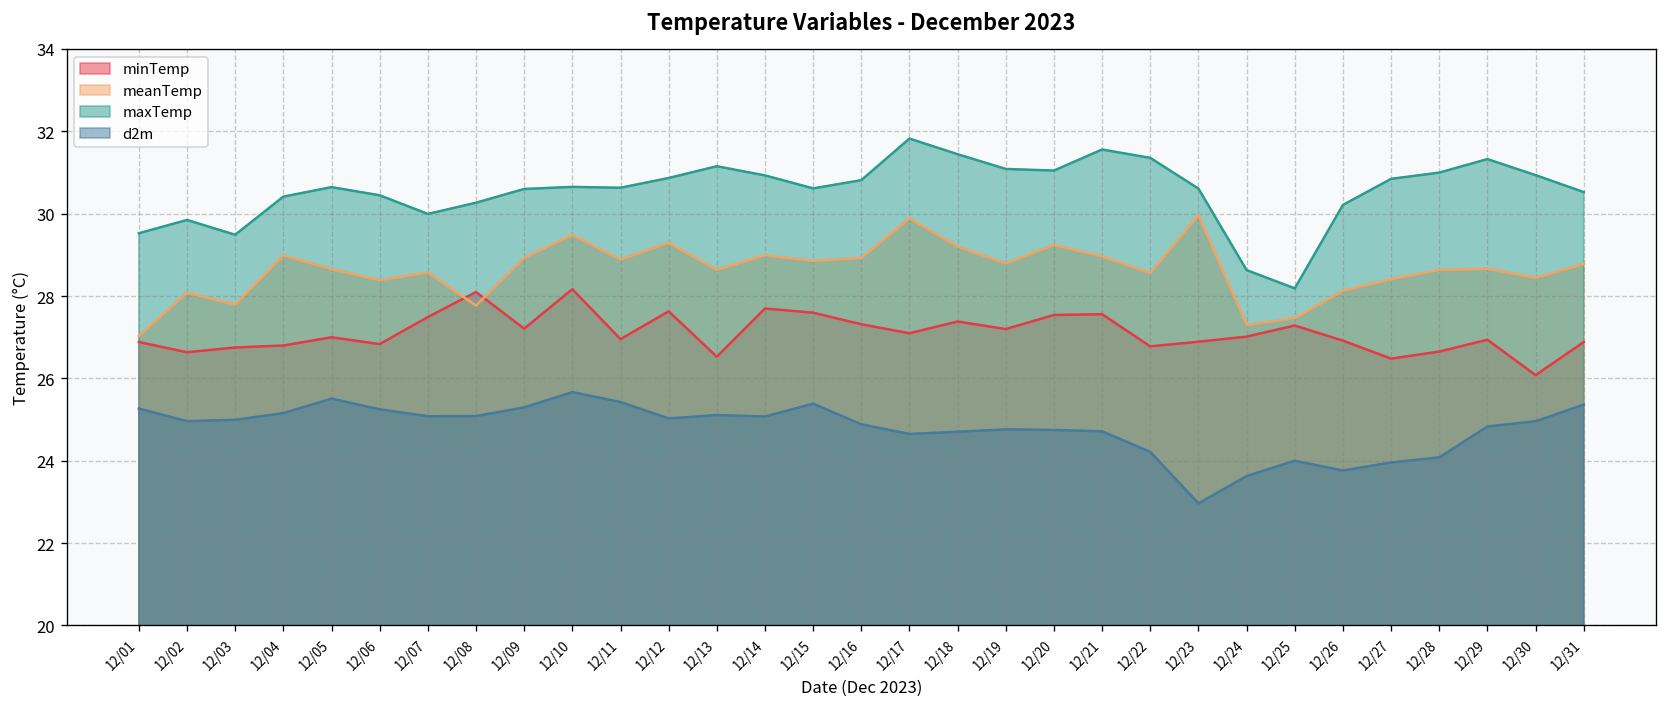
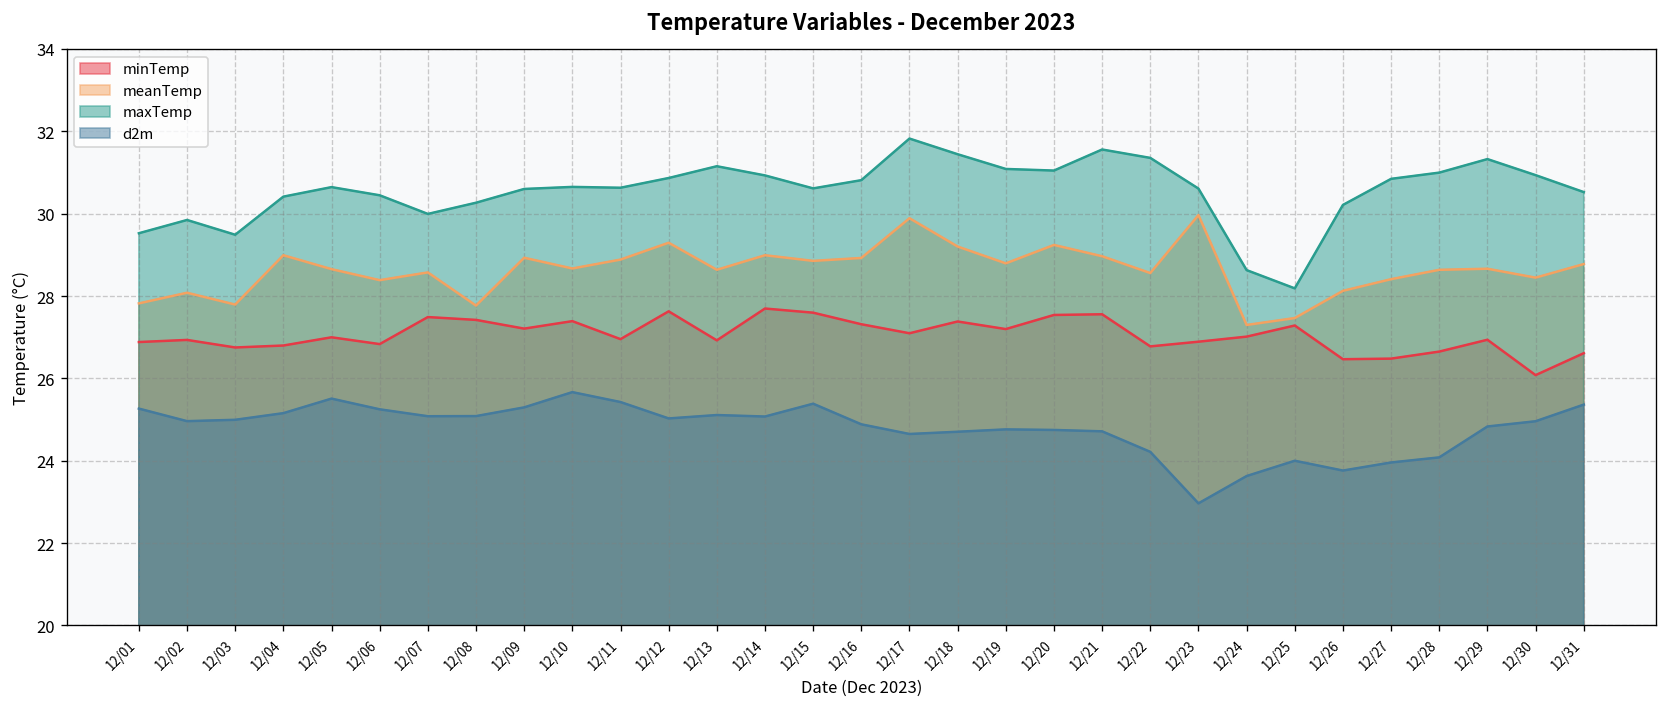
  {
    "minTemp": {
      "12/01": 26.9,
-     "12/02": 26.6,
+     "12/02": 26.9,
      "12/03": 26.8,
      "12/04": 26.8,
      "12/05": 27.0,
      "12/06": 26.8,
      "12/07": 27.5,
-     "12/08": 28.1,
+     "12/08": 27.4,
      "12/09": 27.2,
-     "12/10": 28.2,
+     "12/10": 27.4,
      "12/11": 27.0,
      "12/12": 27.6,
-     "12/13": 26.5,
+     "12/13": 26.9,
      "12/14": 27.7,
      "12/15": 27.6,
      "12/16": 27.3,
      "12/17": 27.1,
      "12/18": 27.4,
      "12/19": 27.2,
      "12/20": 27.5,
      "12/21": 27.6,
      "12/22": 26.8,
      "12/23": 26.9,
      "12/24": 27.0,
      "12/25": 27.3,
-     "12/26": 26.9,
+     "12/26": 26.5,
      "12/27": 26.5,
      "12/28": 26.7,
      "12/29": 26.9,
      "12/30": 26.1,
-     "12/31": 26.9
+     "12/31": 26.6
    },
    "meanTemp": {
-     "12/01": 27.0,
+     "12/01": 27.8,
      "12/02": 28.1,
      "12/03": 27.8,
      "12/04": 29.0,
      "12/05": 28.7,
      "12/06": 28.4,
      "12/07": 28.6,
      "12/08": 27.8,
      "12/09": 28.9,
-     "12/10": 29.5,
+     "12/10": 28.7,
      "12/11": 28.9,
      "12/12": 29.3,
      "12/13": 28.6,
      "12/14": 29.0,
      "12/15": 28.9,
      "12/16": 28.9,
      "12/17": 29.9,
      "12/18": 29.2,
      "12/19": 28.8,
      "12/20": 29.2,
      "12/21": 29.0,
      "12/22": 28.6,
      "12/23": 30.0,
      "12/24": 27.3,
      "12/25": 27.5,
      "12/26": 28.1,
      "12/27": 28.4,
      "12/28": 28.6,
      "12/29": 28.7,
      "12/30": 28.4,
      "12/31": 28.8
    }
  }
